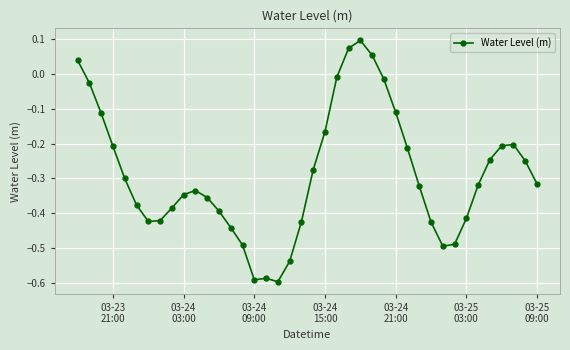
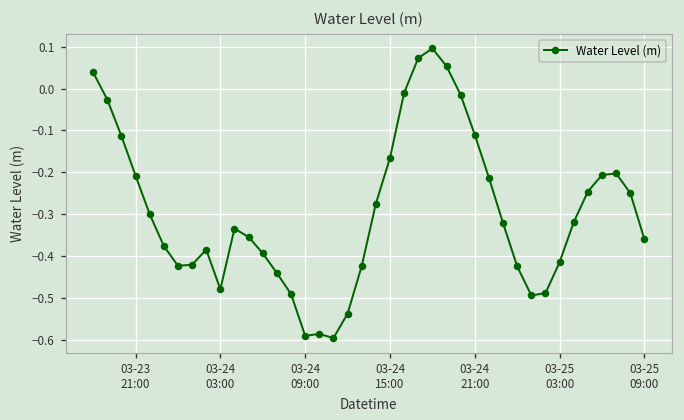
  {
    "03-23 21:00": -0.21,
-   "03-24 03:00": -0.35,
+   "03-24 03:00": -0.48,
    "03-24 09:00": -0.59,
    "03-24 15:00": -0.17,
    "03-24 21:00": -0.11,
    "03-25 03:00": -0.41,
-   "03-25 09:00": -0.32
+   "03-25 09:00": -0.36
  }
